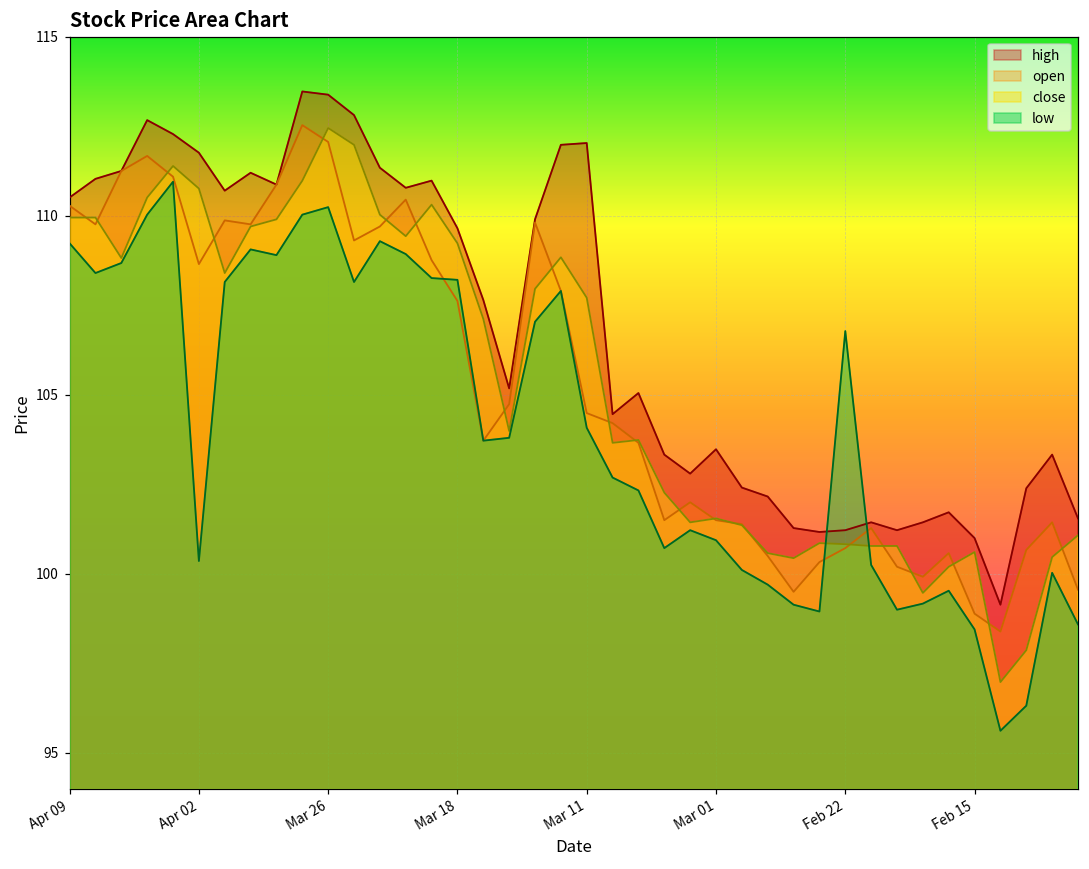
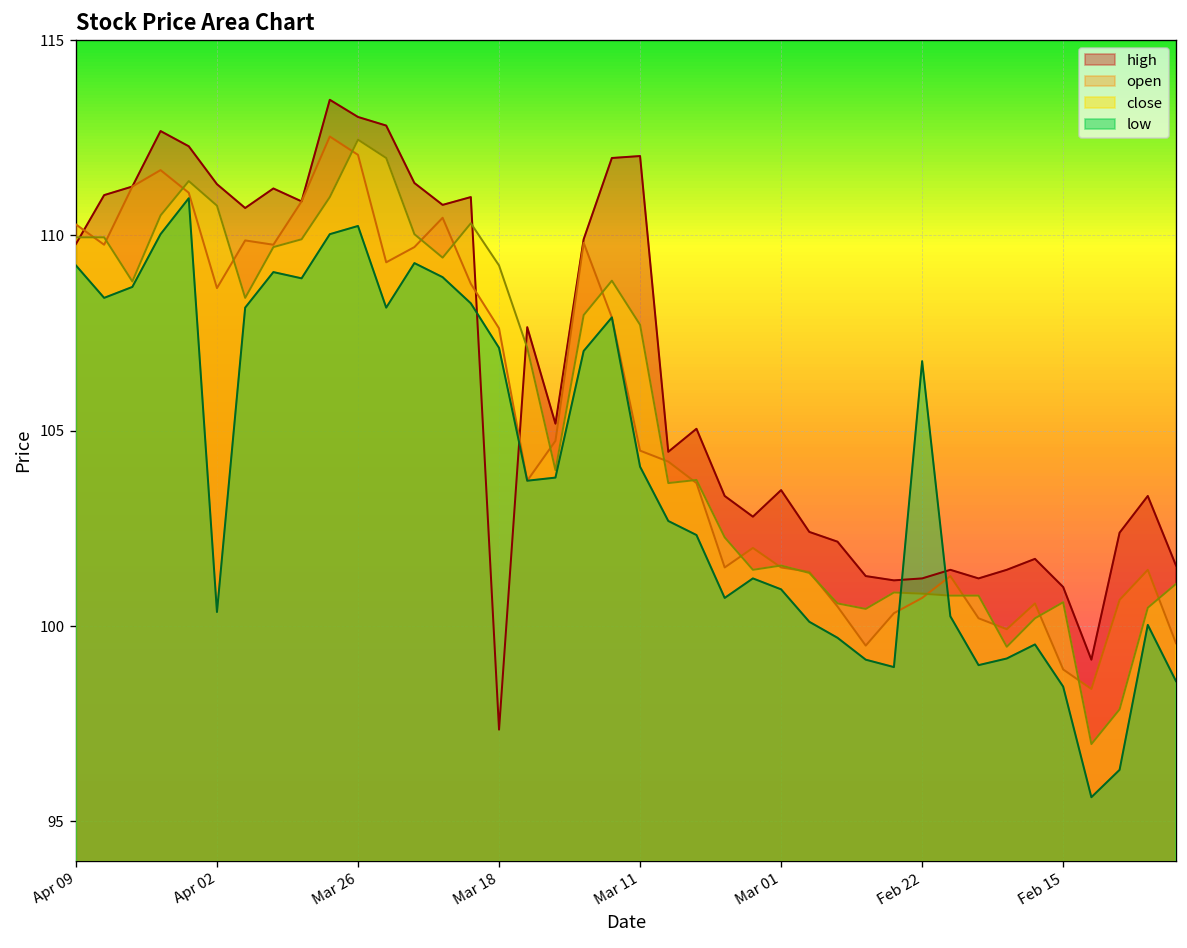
  {
    "high": {
-     "Apr 09": 110.5,
-     "Apr 02": 111.8,
-     "Mar 26": 113.4,
-     "Mar 18": 109.7,
+     "Apr 09": 109.8,
+     "Apr 02": 111.3,
+     "Mar 26": 113.0,
+     "Mar 18": 97.4,
      "Mar 11": 112.0,
      "Mar 01": 103.5,
      "Feb 22": 101.2,
      "Feb 15": 101.0
    },
    "low": {
      "Apr 09": 109.2,
      "Apr 02": 100.4,
      "Mar 26": 110.2,
-     "Mar 18": 108.2,
+     "Mar 18": 107.1,
      "Mar 11": 104.1,
      "Mar 01": 100.9,
      "Feb 22": 106.8,
      "Feb 15": 98.5
    }
  }
